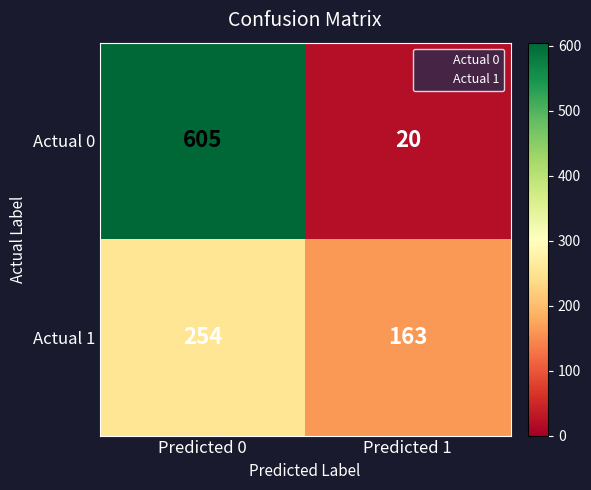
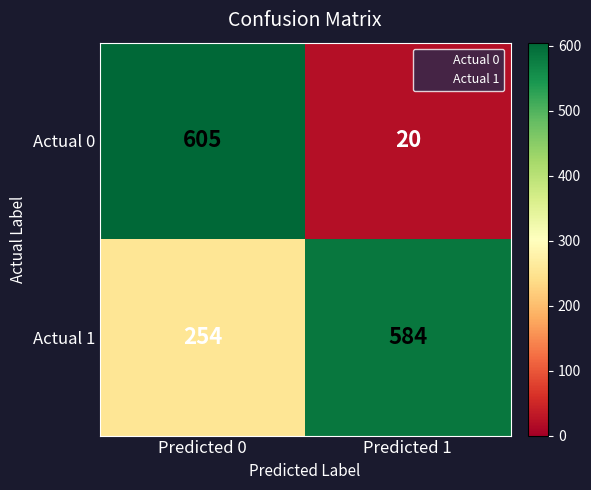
  {
    "Actual 0": {
      "Predicted 0": 605,
      "Predicted 1": 20
    },
    "Actual 1": {
      "Predicted 0": 254,
-     "Predicted 1": 163
+     "Predicted 1": 584
    }
  }
